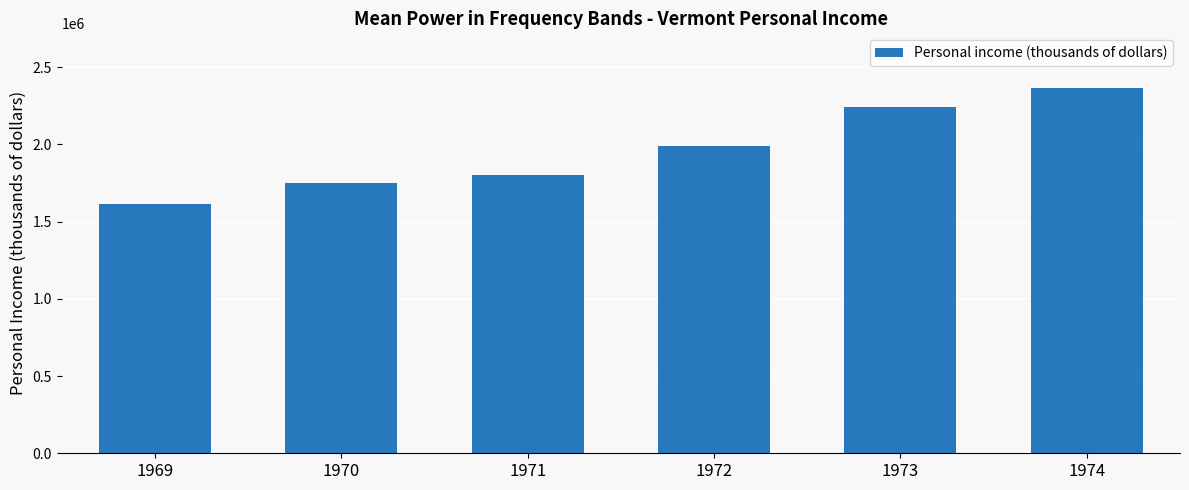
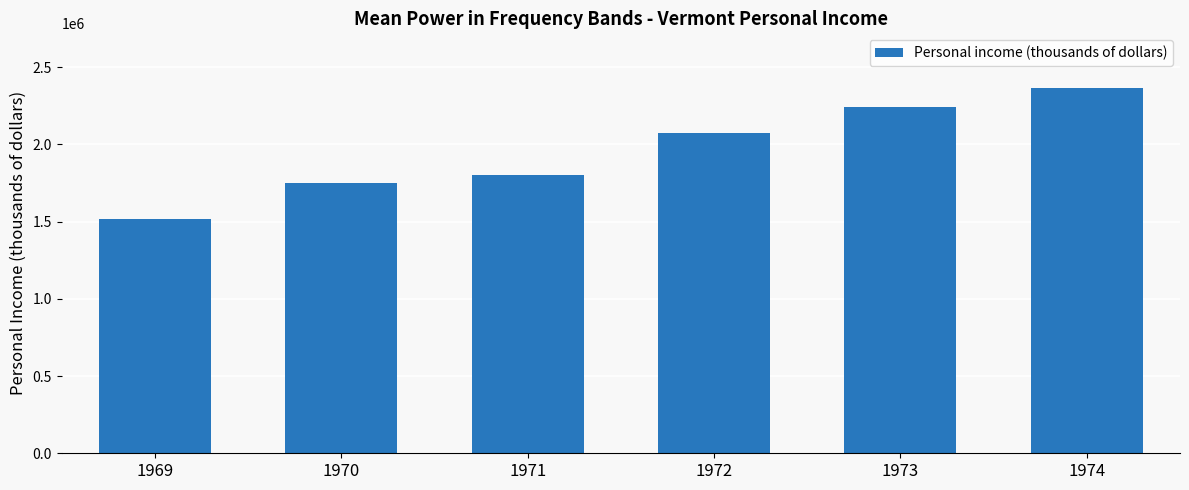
  {
-   "1969": 1620000,
+   "1969": 1520000,
    "1970": 1750000,
    "1971": 1800000,
-   "1972": 1990000,
+   "1972": 2070000,
    "1973": 2240000,
    "1974": 2360000
  }
